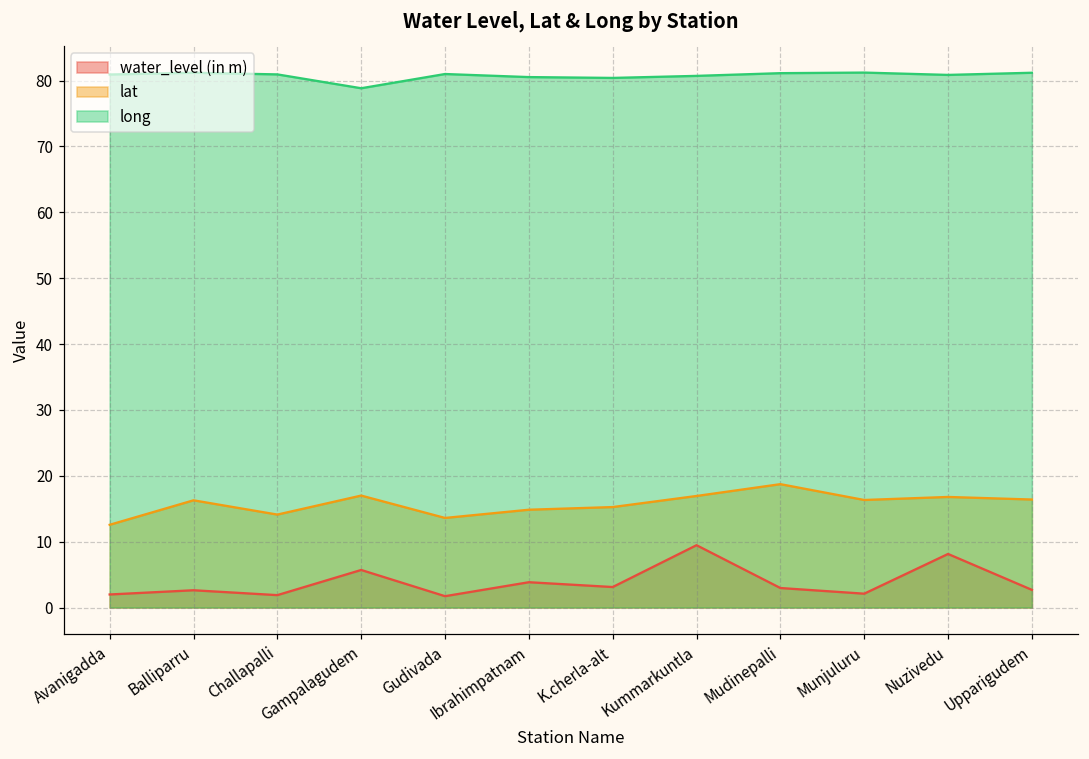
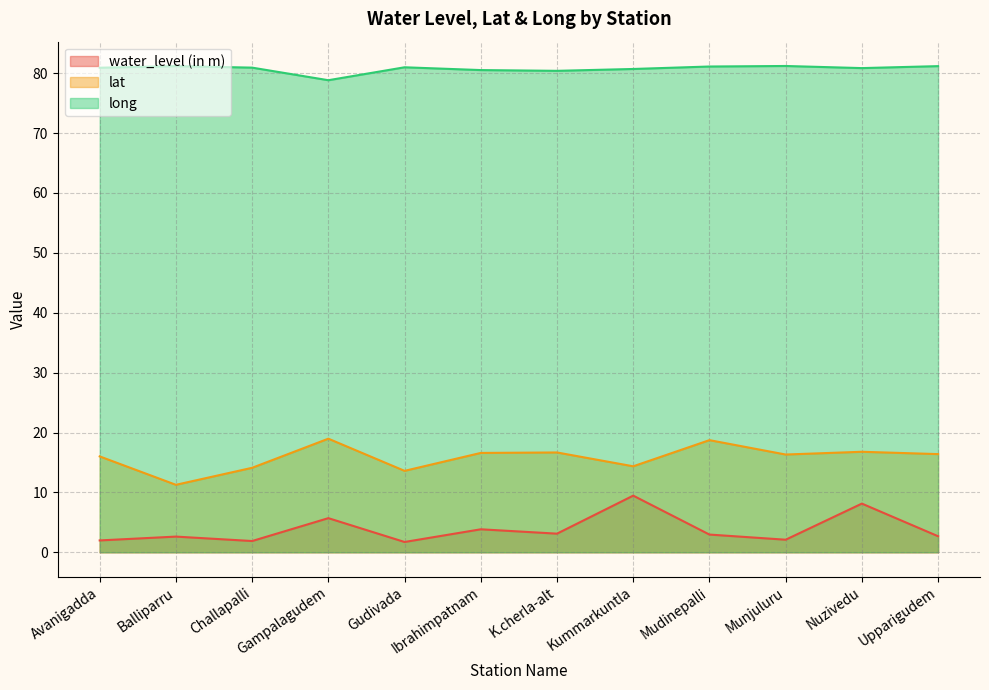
  {
    "water_level (in m)": {
      "Avanigadda": 2,
      "Balliparru": 3,
      "Challapalli": 2,
      "Gampalagudem": 6,
      "Gudivada": 2,
      "Ibrahimpatnam": 4,
      "K.cherla-alt": 3,
      "Kummarkuntla": 9,
      "Mudinepalli": 3,
      "Munjuluru": 2,
      "Nuzivedu": 8,
      "Upparigudem": 3
    },
    "lat": {
-     "Avanigadda": 13,
-     "Balliparru": 16,
+     "Avanigadda": 16,
+     "Balliparru": 11,
      "Challapalli": 14,
-     "Gampalagudem": 17,
+     "Gampalagudem": 19,
      "Gudivada": 14,
-     "Ibrahimpatnam": 15,
-     "K.cherla-alt": 15,
-     "Kummarkuntla": 17,
+     "Ibrahimpatnam": 17,
+     "K.cherla-alt": 17,
+     "Kummarkuntla": 14,
      "Mudinepalli": 19,
      "Munjuluru": 16,
      "Nuzivedu": 17,
      "Upparigudem": 16
    },
    "long": {
      "Challapalli": 81,
      "Gampalagudem": 79,
      "Gudivada": 81,
      "Ibrahimpatnam": 81,
      "K.cherla-alt": 80,
      "Kummarkuntla": 81,
      "Mudinepalli": 81,
      "Munjuluru": 81,
      "Nuzivedu": 81,
      "Upparigudem": 81
    }
  }
